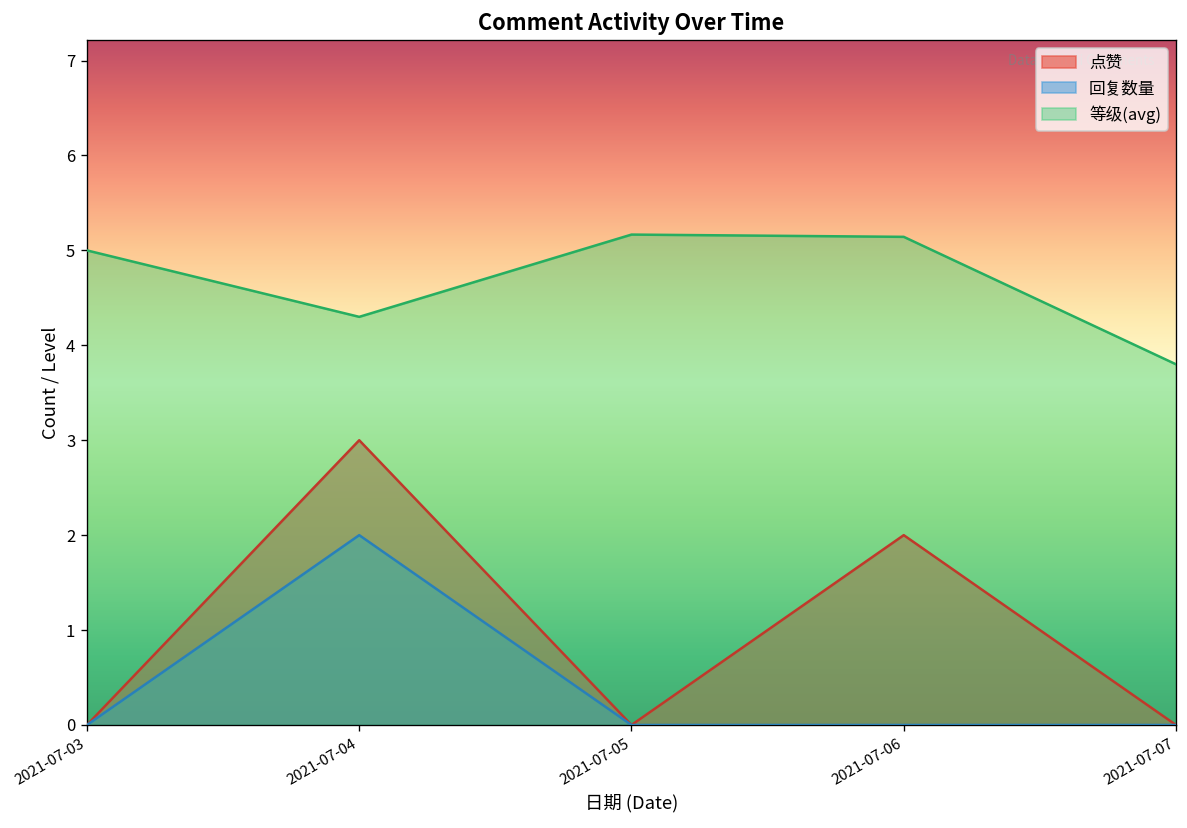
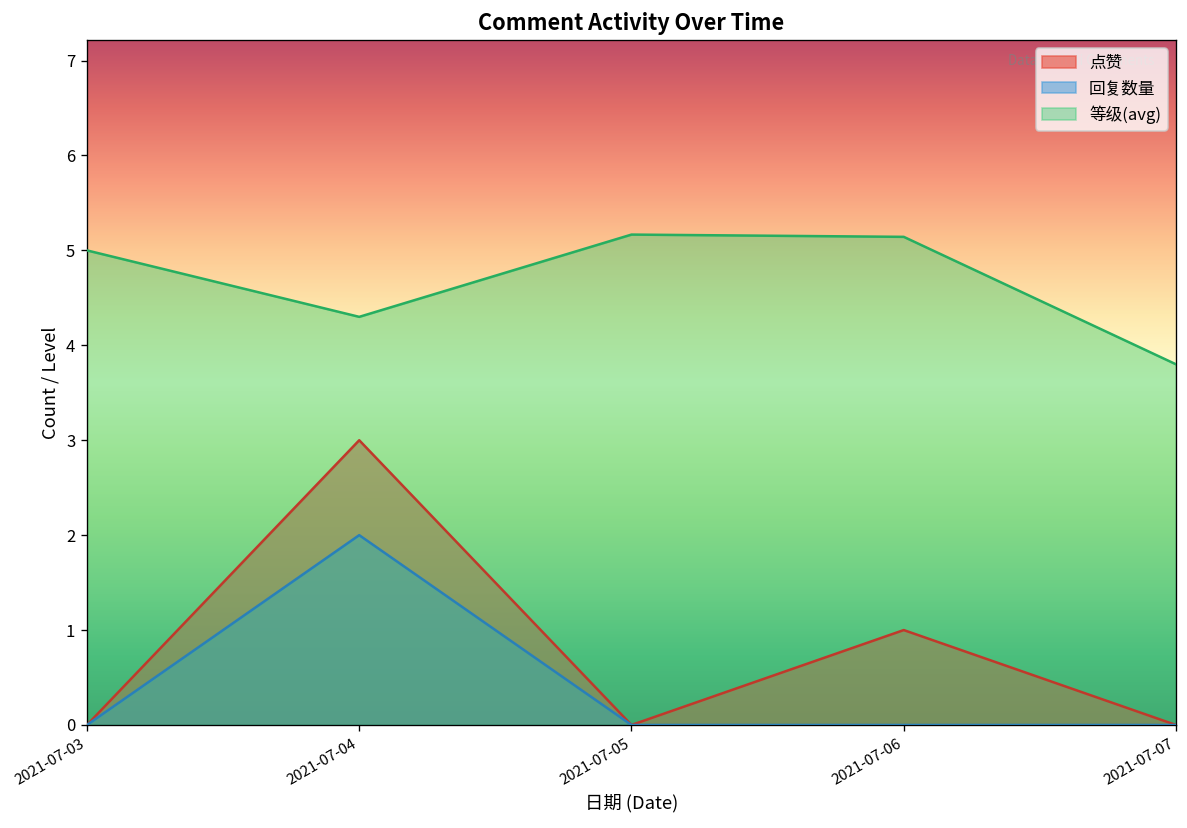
  {
    "点赞": {
      "2021-07-04": 3,
-     "2021-07-06": 2
+     "2021-07-06": 1
    },
    "回复数量": {
      "2021-07-04": 2,
      "2021-07-06": 0
    },
    "等级(avg)": {
      "2021-07-03": 5,
      "2021-07-04": 4.3,
      "2021-07-05": 5.2,
      "2021-07-06": 5.1,
      "2021-07-07": 3.8
    }
  }
